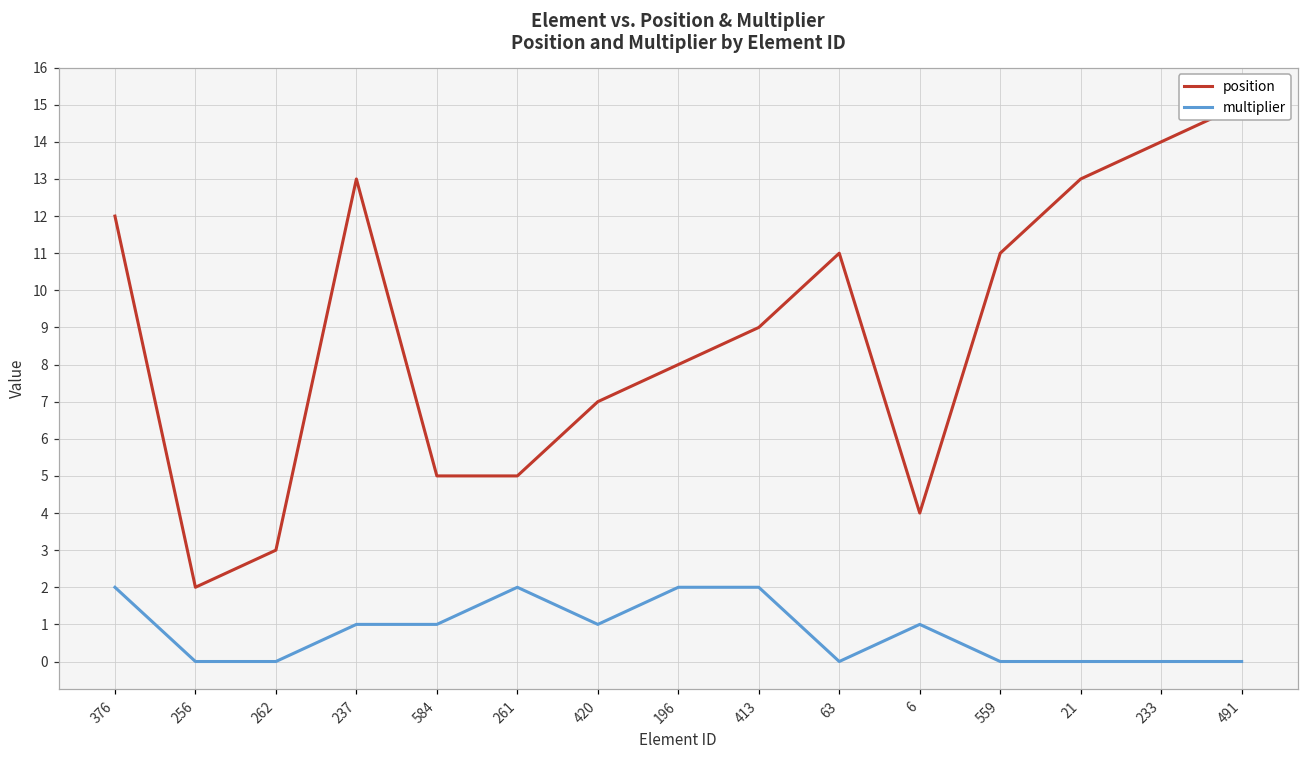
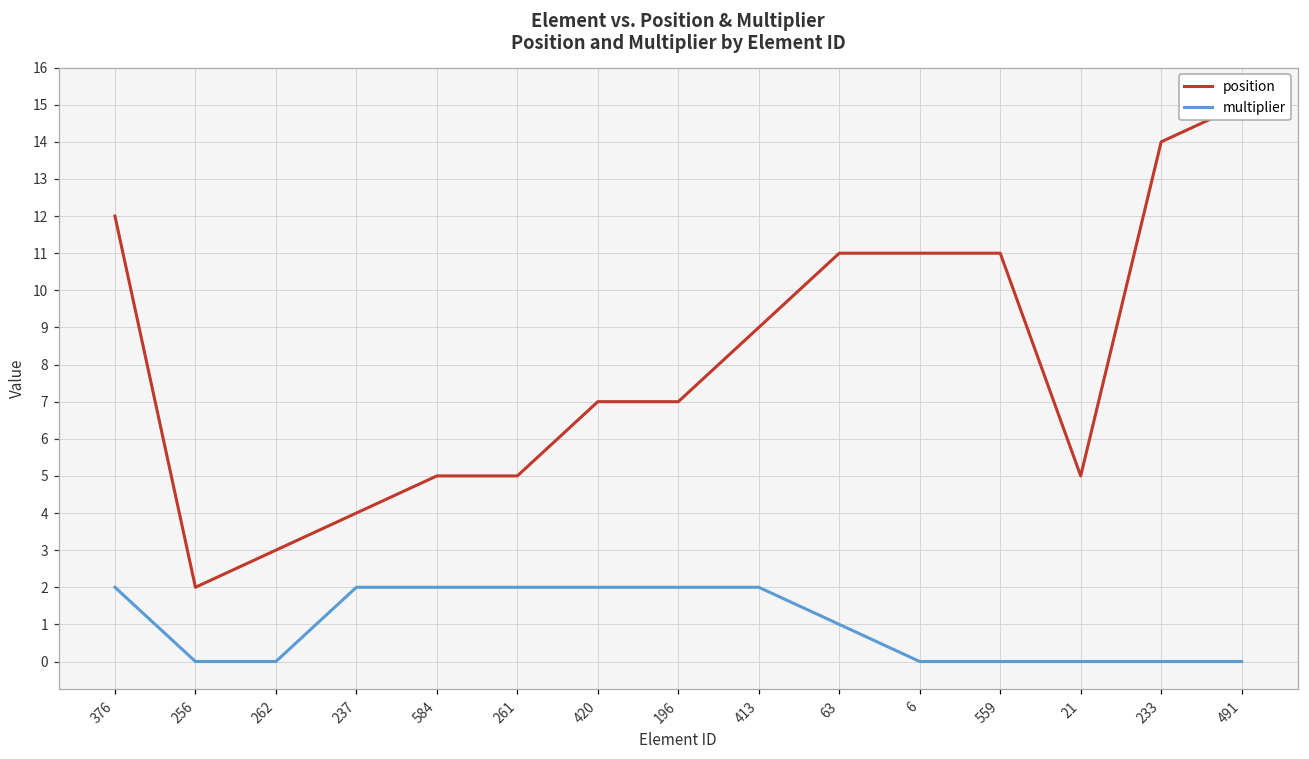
  {
    "position": {
      "376": 12,
      "256": 2,
      "262": 3,
-     "237": 13,
+     "237": 4,
      "584": 5,
      "261": 5,
      "420": 7,
-     "196": 8,
+     "196": 7,
      "413": 9,
      "63": 11,
-     "6": 4,
+     "6": 11,
      "559": 11,
-     "21": 13,
+     "21": 5,
      "233": 14
    },
    "multiplier": {
      "376": 2,
      "256": 0,
      "262": 0,
-     "237": 1,
-     "584": 1,
+     "237": 2,
+     "584": 2,
      "261": 2,
-     "420": 1,
+     "420": 2,
      "196": 2,
      "413": 2,
-     "63": 0,
-     "6": 1,
+     "63": 1,
+     "6": 0,
      "559": 0,
      "21": 0,
      "233": 0,
      "491": 0
    }
  }
